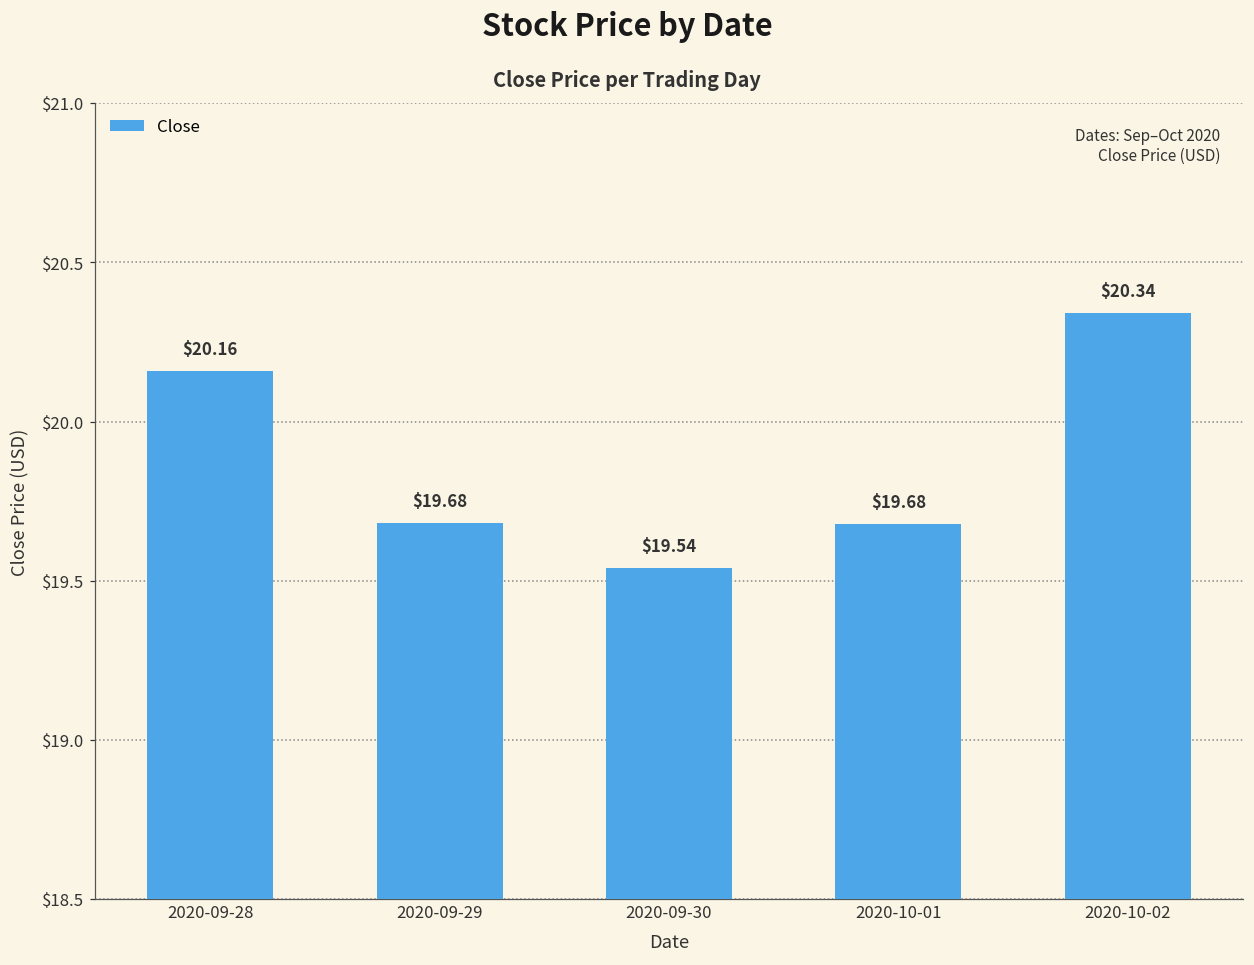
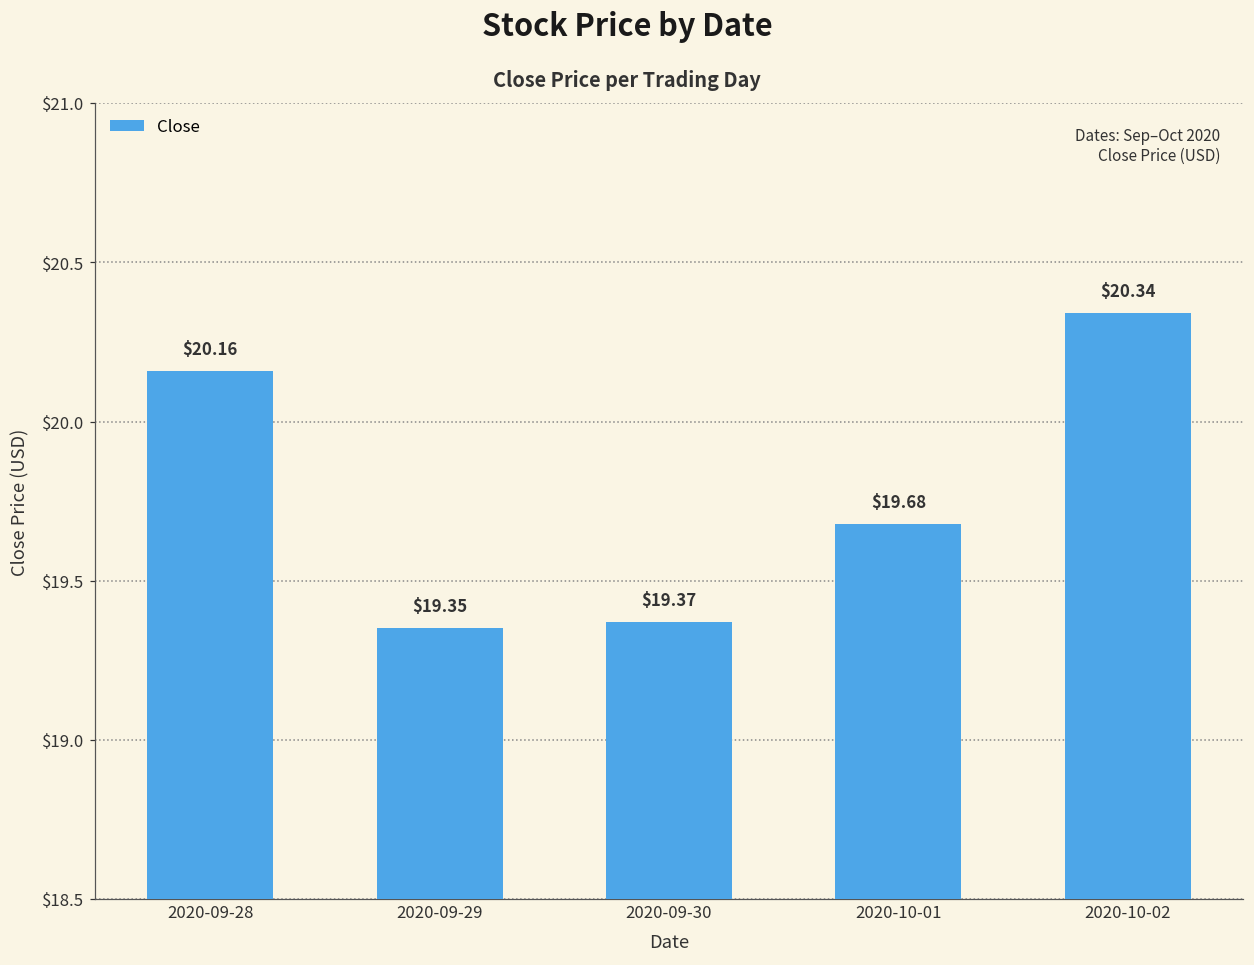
  {
    "2020-09-28": "$20.16",
-   "2020-09-29": "$19.68",
-   "2020-09-30": "$19.54",
+   "2020-09-29": "$19.35",
+   "2020-09-30": "$19.37",
    "2020-10-01": "$19.68",
    "2020-10-02": "$20.34"
  }
